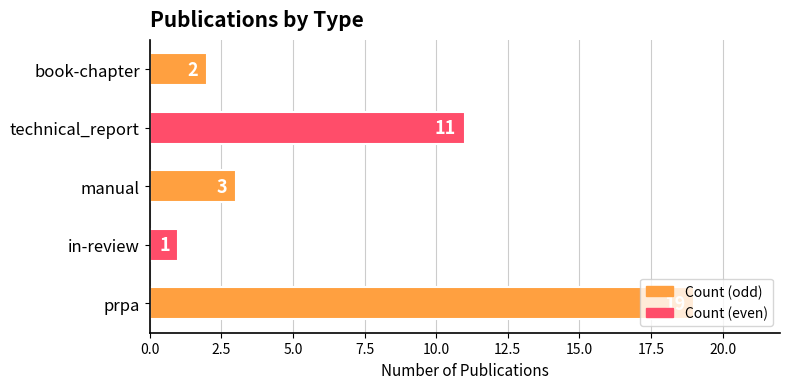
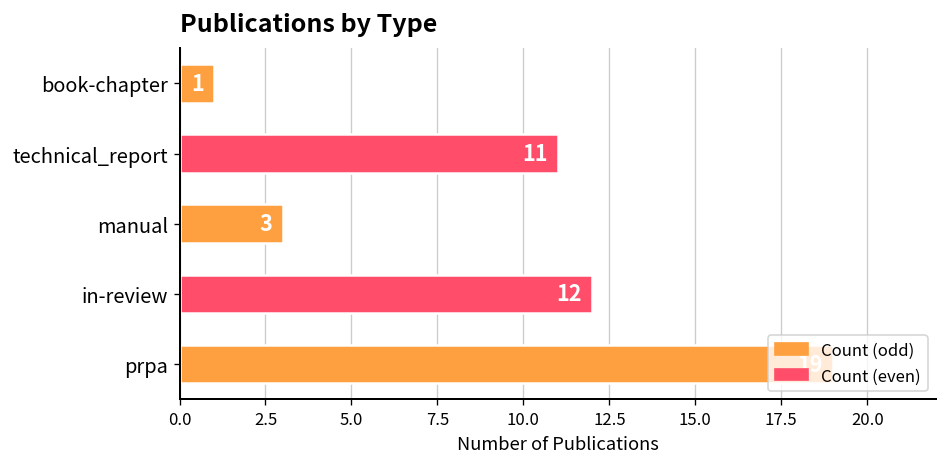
  {
-   "book-chapter": 2,
+   "book-chapter": 1,
    "technical_report": 11,
    "manual": 3,
-   "in-review": 1
+   "in-review": 12
  }
